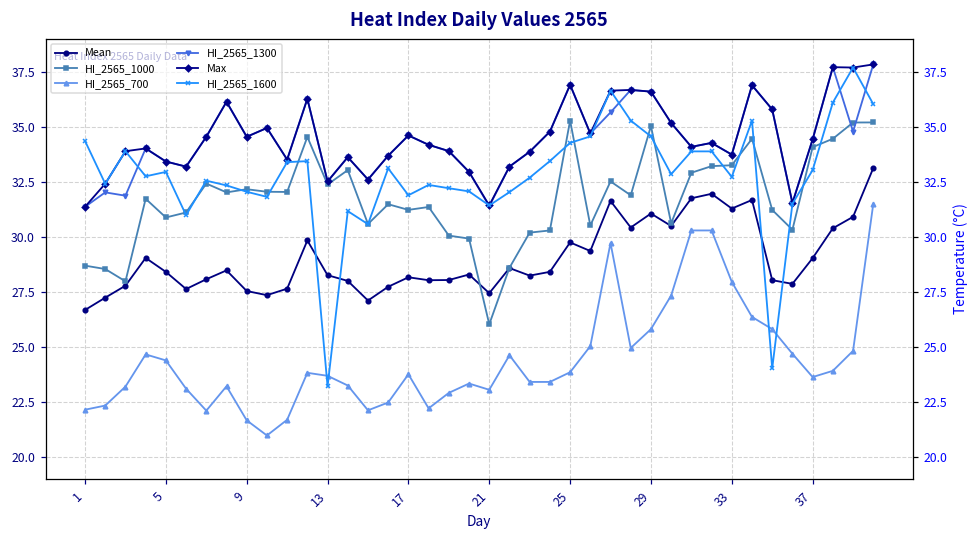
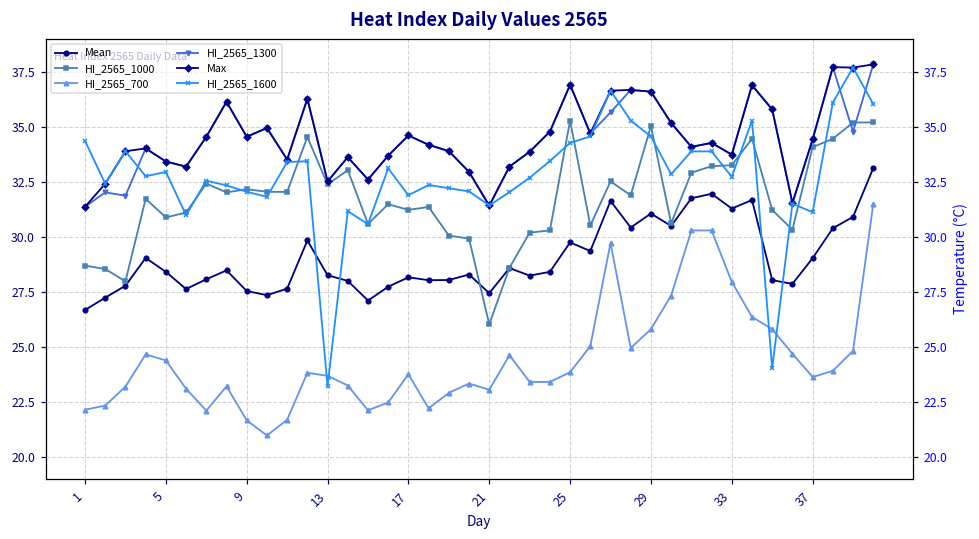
  {
    "HI_2565_1600": {
      "1": 34.4,
      "5": 33.0,
      "13": 23.2,
      "17": 31.9,
      "25": 34.3,
      "29": 34.6,
      "33": 32.7,
-     "37": 33.0
+     "37": 31.1
    }
  }
